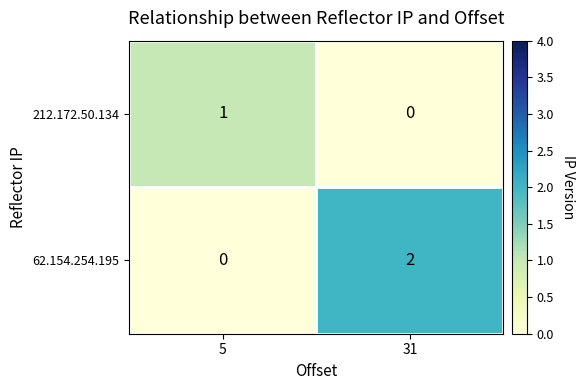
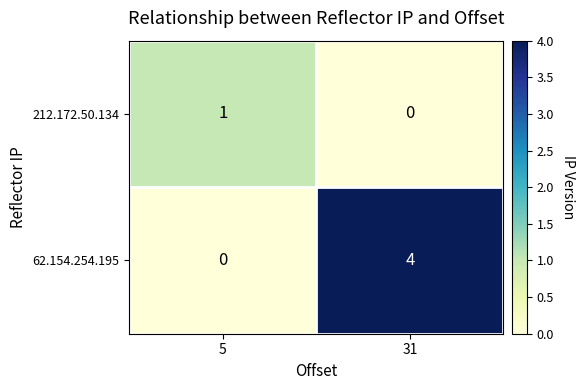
  {
    "212.172.50.134": {
      "5": 1,
      "31": 0
    },
    "62.154.254.195": {
      "5": 0,
-     "31": 2
+     "31": 4
    }
  }
